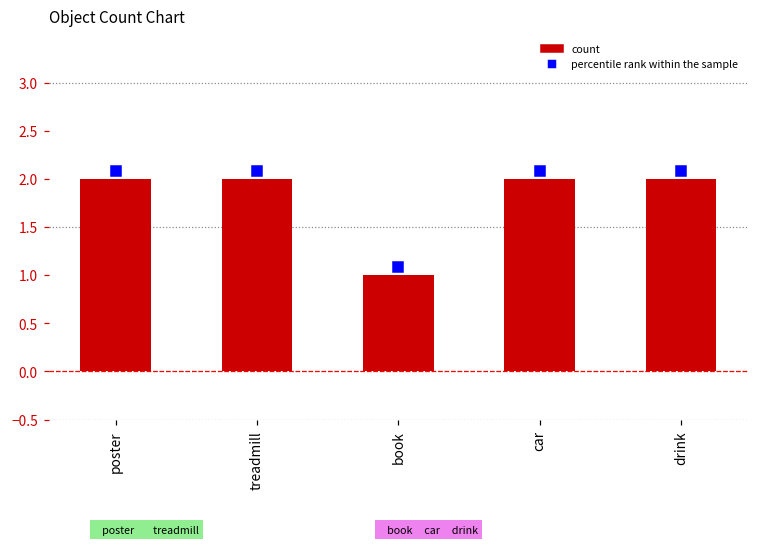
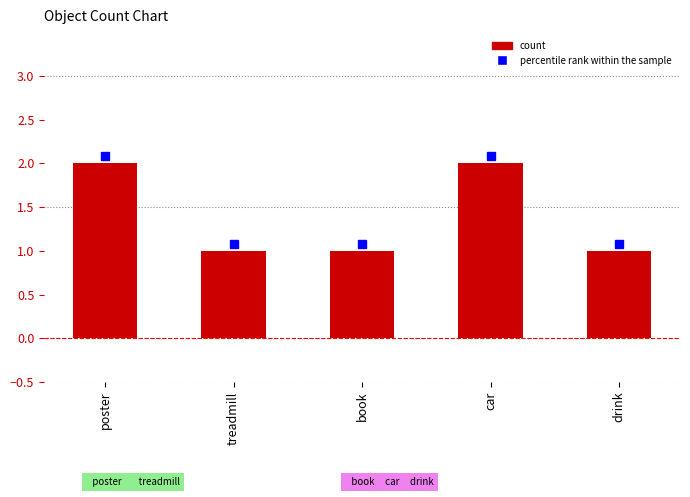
  {
    "count": {
      "poster": 2,
-     "treadmill": 2,
+     "treadmill": 1,
      "book": 1,
      "car": 2,
-     "drink": 2
+     "drink": 1
    }
  }
